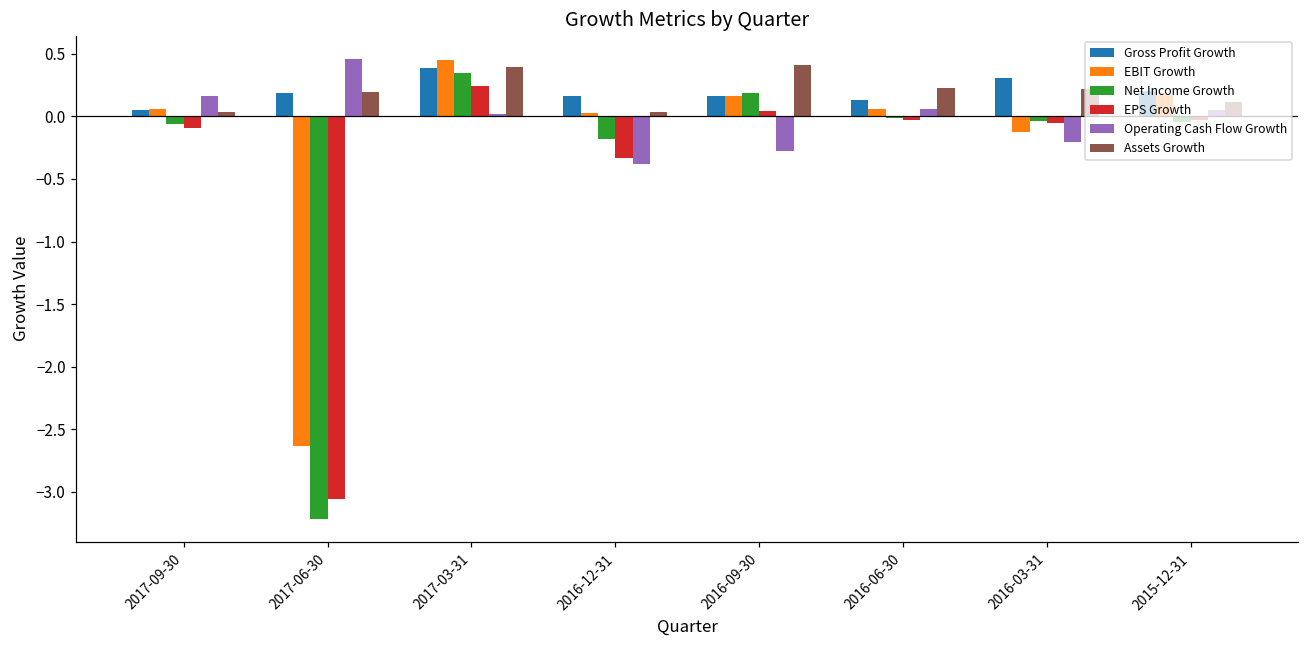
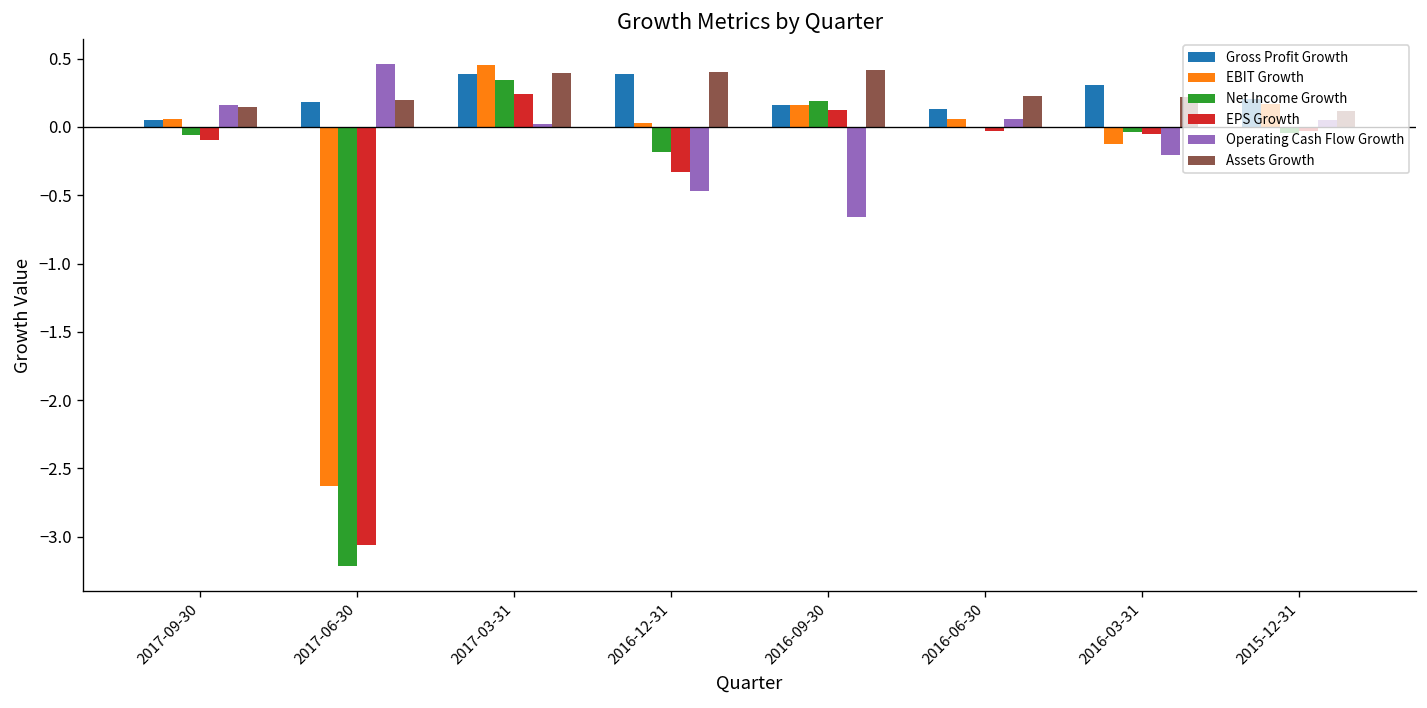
  {
    "Gross Profit Growth": {
      "2017-09-30": 0.05,
      "2017-06-30": 0.18,
      "2017-03-31": 0.39,
-     "2016-12-31": 0.16,
+     "2016-12-31": 0.39,
      "2016-09-30": 0.16,
      "2016-06-30": 0.13,
      "2016-03-31": 0.31
    },
    "EBIT Growth": {
      "2017-09-30": 0.06,
      "2017-06-30": -2.63,
      "2017-03-31": 0.45,
      "2016-12-31": 0.03,
      "2016-09-30": 0.16,
      "2016-06-30": 0.06,
      "2016-03-31": -0.12
    },
    "Net Income Growth": {
      "2017-09-30": -0.06,
      "2017-06-30": -3.22,
      "2017-03-31": 0.35,
      "2016-12-31": -0.18,
      "2016-09-30": 0.19,
      "2016-03-31": -0.04
    },
    "EPS Growth": {
      "2017-09-30": -0.09,
      "2017-06-30": -3.06,
      "2017-03-31": 0.25,
      "2016-12-31": -0.33,
-     "2016-09-30": 0.04,
+     "2016-09-30": 0.12,
      "2016-06-30": -0.03,
      "2016-03-31": -0.05
    },
    "Operating Cash Flow Growth": {
      "2017-09-30": 0.16,
      "2017-06-30": 0.46,
-     "2016-12-31": -0.38,
-     "2016-09-30": -0.28,
+     "2016-12-31": -0.47,
+     "2016-09-30": -0.66,
      "2016-06-30": 0.06,
      "2016-03-31": -0.20
    },
    "Assets Growth": {
-     "2017-09-30": 0.04,
+     "2017-09-30": 0.15,
      "2017-06-30": 0.20,
      "2017-03-31": 0.39,
-     "2016-12-31": 0.04,
+     "2016-12-31": 0.40,
      "2016-09-30": 0.41,
      "2016-06-30": 0.23
    }
  }
